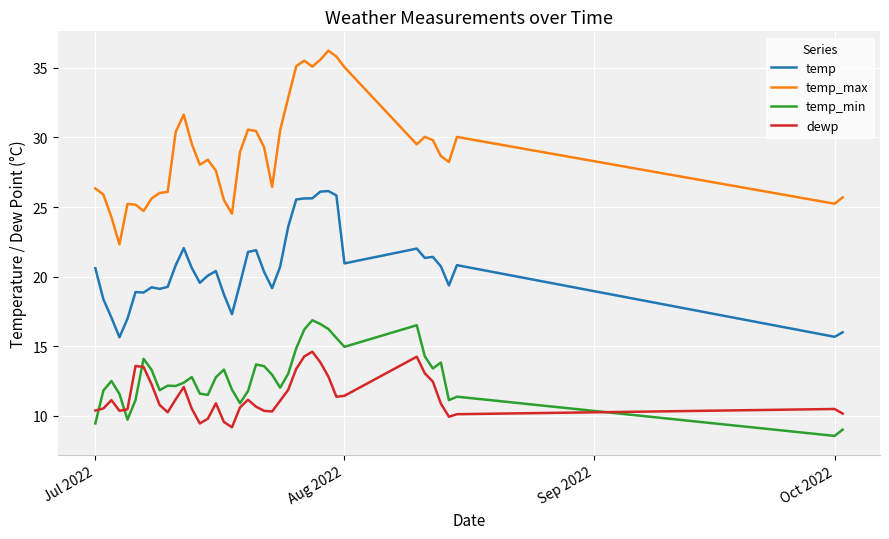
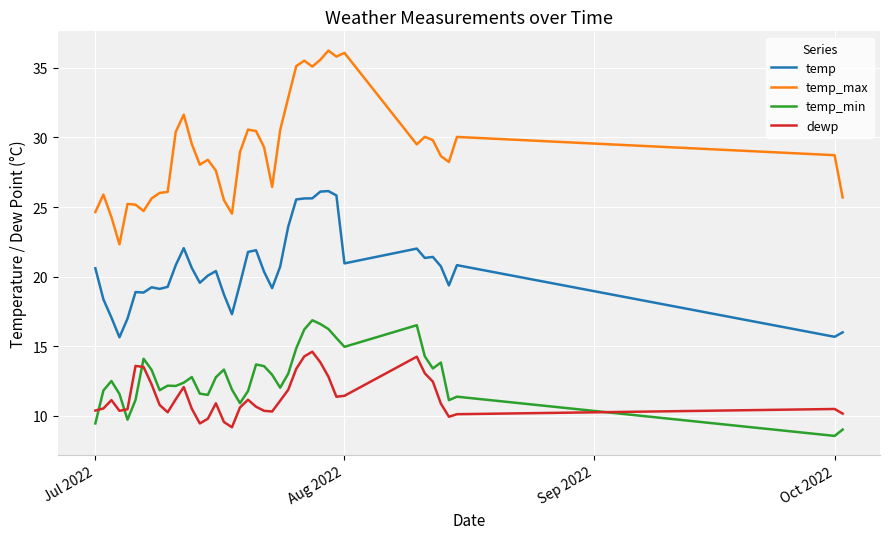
  {
    "temp": {
      "Jul 2022": 20.6,
      "Aug 2022": 21.0,
      "Oct 2022": 15.7
    },
    "temp_max": {
-     "Jul 2022": 26.3,
-     "Aug 2022": 35.0,
-     "Oct 2022": 25.2
+     "Jul 2022": 24.6,
+     "Aug 2022": 36.1,
+     "Oct 2022": 28.7
    },
    "temp_min": {
      "Jul 2022": 9.5,
      "Aug 2022": 15.0,
      "Oct 2022": 8.6
    },
    "dewp": {
      "Jul 2022": 10.4,
      "Aug 2022": 11.4,
      "Oct 2022": 10.5
    }
  }
